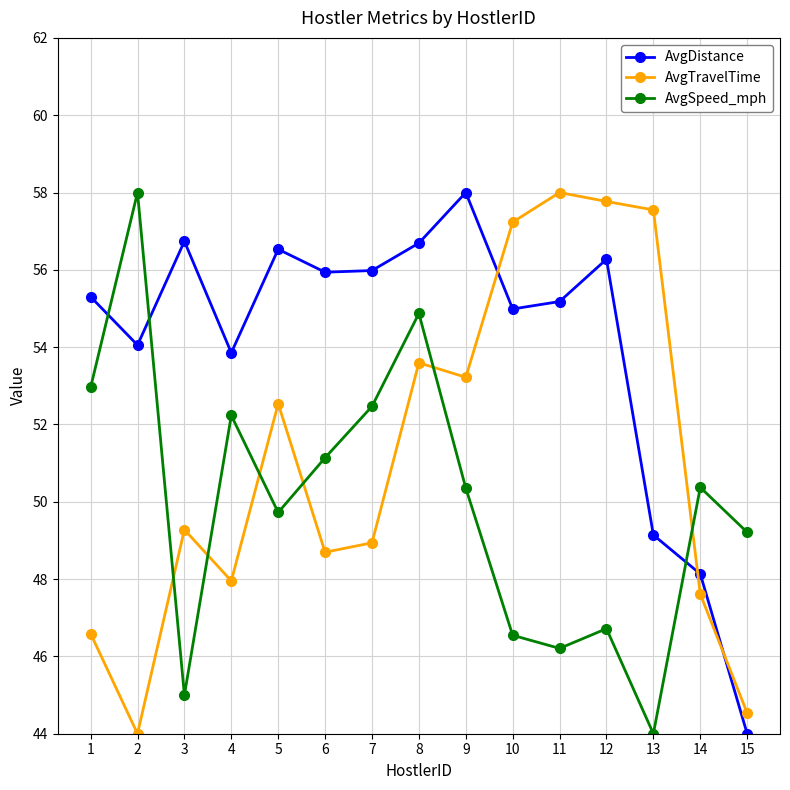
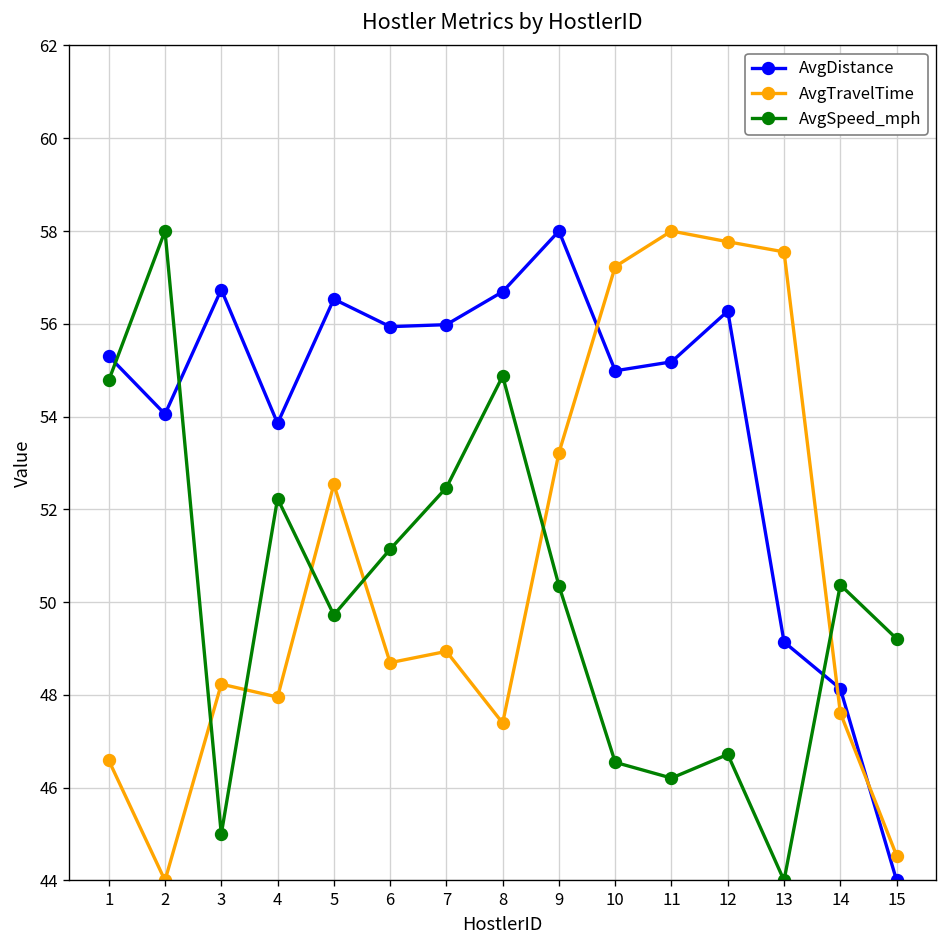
  {
    "AvgDistance": {
      "1": 55.3,
      "2": 54.1,
      "3": 56.7,
      "4": 53.9,
      "5": 56.5,
      "6": 55.9,
      "7": 56.0,
      "8": 56.7,
      "9": 58.0,
      "10": 55.0,
      "11": 55.2,
      "12": 56.3,
      "13": 49.1,
      "14": 48.1,
      "15": 44.0
    },
    "AvgTravelTime": {
      "1": 46.6,
      "2": 44.0,
-     "3": 49.3,
+     "3": 48.2,
      "4": 48.0,
      "5": 52.5,
      "6": 48.7,
      "7": 48.9,
-     "8": 53.6,
+     "8": 47.4,
      "9": 53.2,
      "10": 57.2,
      "11": 58.0,
      "12": 57.8,
      "13": 57.5,
      "14": 47.6,
      "15": 44.5
    },
    "AvgSpeed_mph": {
-     "1": 53.0,
+     "1": 54.8,
      "2": 58.0,
      "3": 45.0,
      "4": 52.2,
      "5": 49.7,
      "6": 51.1,
      "7": 52.5,
      "8": 54.9,
      "9": 50.4,
      "10": 46.5,
      "11": 46.2,
      "12": 46.7,
      "13": 44.0,
      "14": 50.4,
      "15": 49.2
    }
  }
